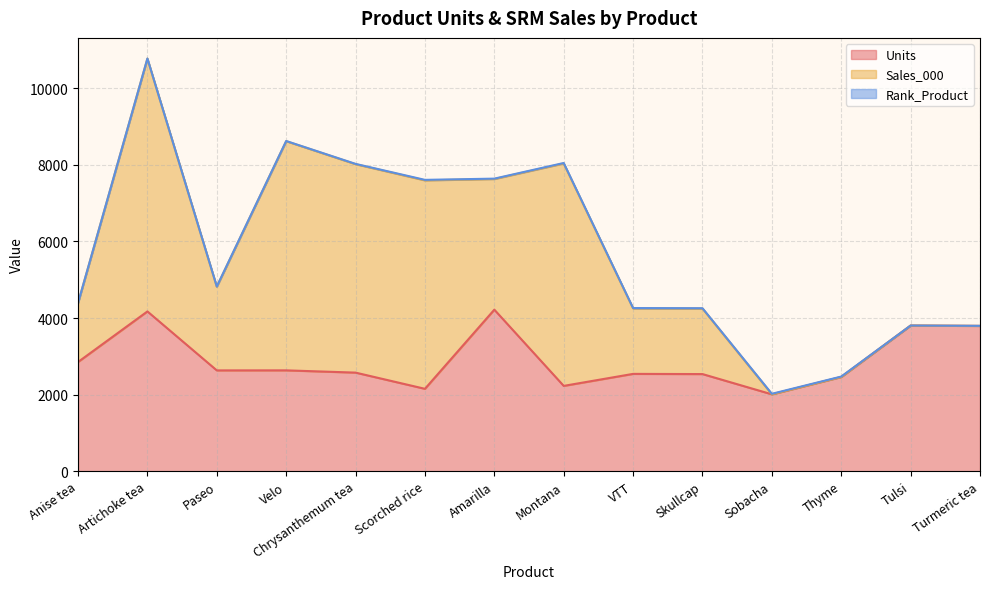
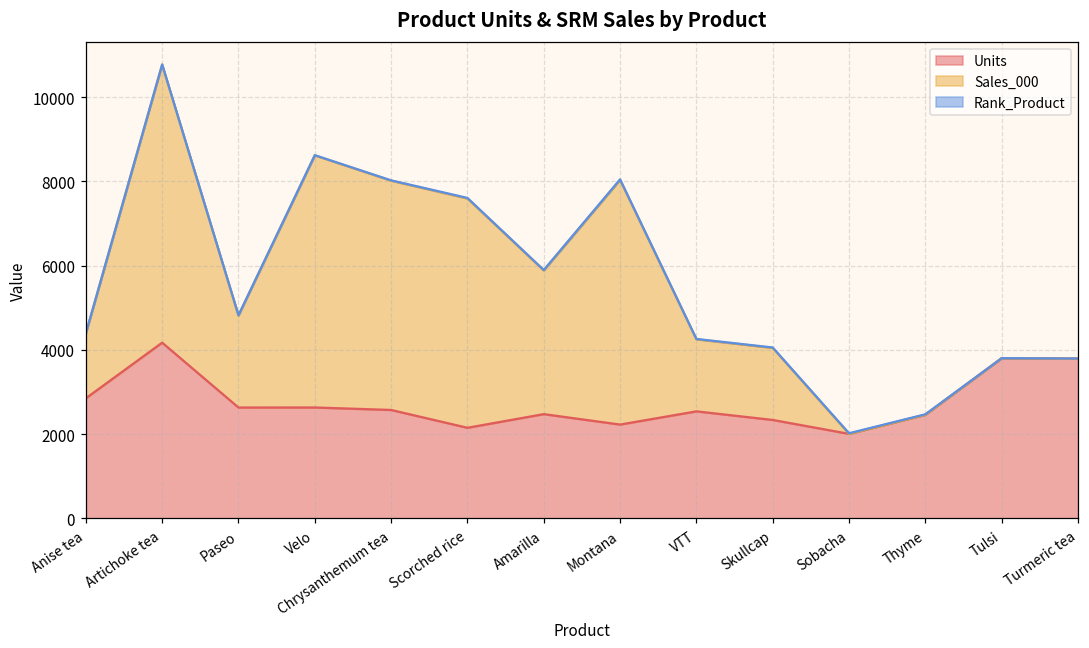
  {
    "Units": {
      "Anise tea": 2900,
      "Artichoke tea": 4200,
      "Paseo": 2600,
      "Velo": 2600,
      "Chrysanthemum tea": 2600,
      "Scorched rice": 2200,
-     "Amarilla": 4200,
+     "Amarilla": 2500,
      "Montana": 2200,
      "VTT": 2500,
-     "Skullcap": 2500
+     "Skullcap": 2300
    }
  }
